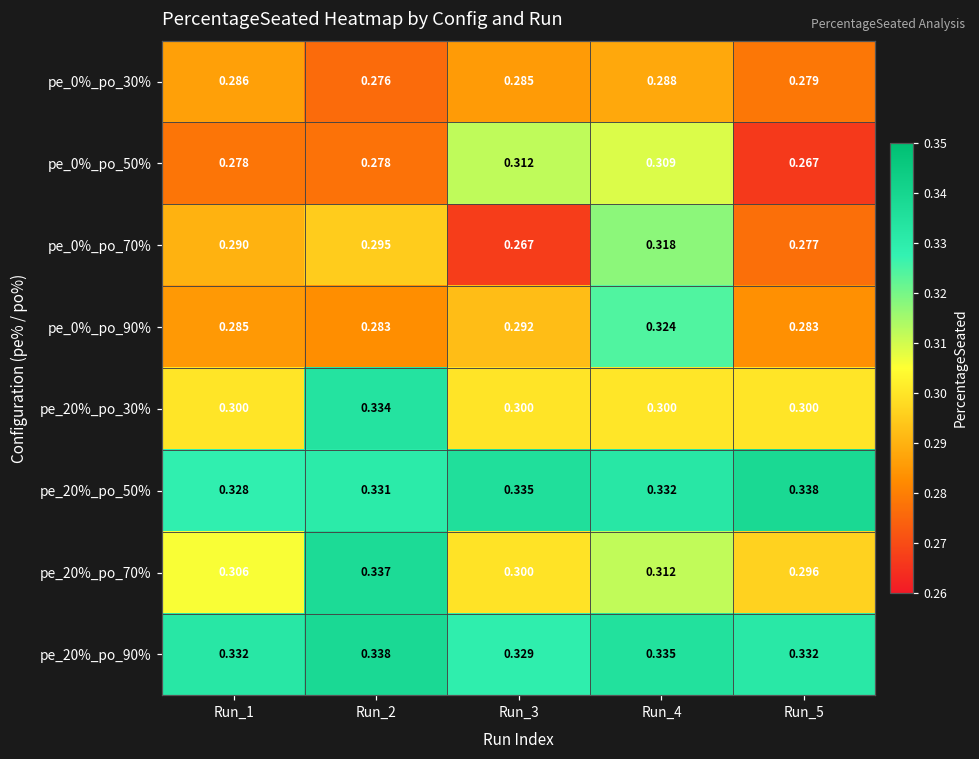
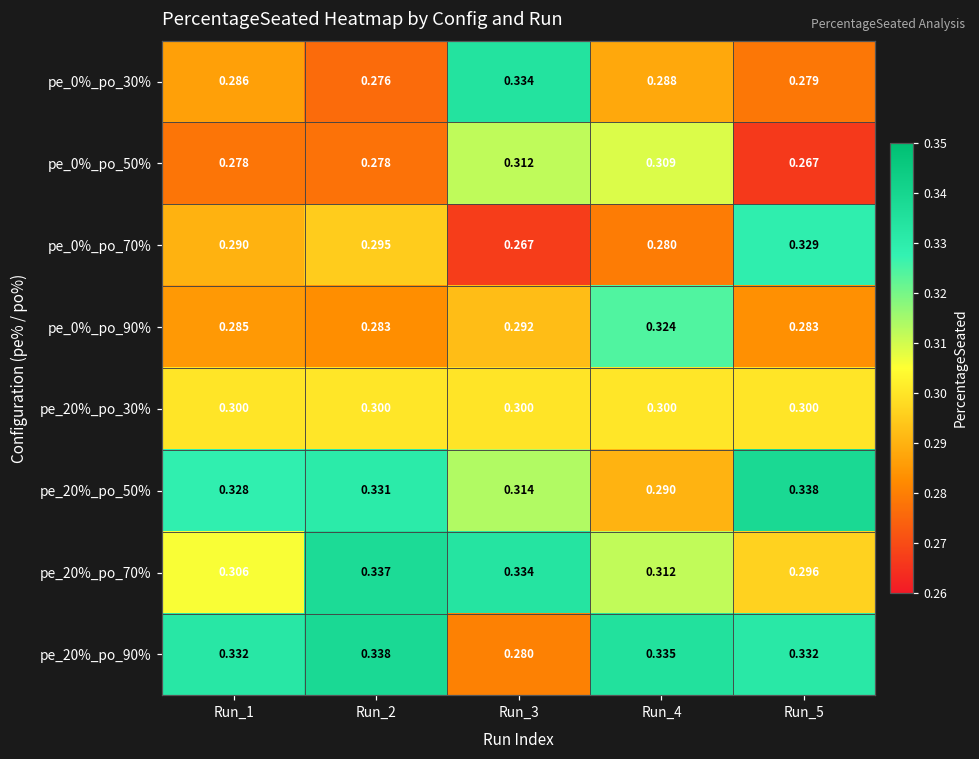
  {
    "pe_0%_po_30%": {
      "Run_1": 0.286,
      "Run_2": 0.276,
-     "Run_3": 0.285,
+     "Run_3": 0.334,
      "Run_4": 0.288,
      "Run_5": 0.279
    },
    "pe_0%_po_50%": {
      "Run_1": 0.278,
      "Run_2": 0.278,
      "Run_3": 0.312,
      "Run_4": 0.309,
      "Run_5": 0.267
    },
    "pe_0%_po_70%": {
      "Run_1": 0.290,
      "Run_2": 0.295,
      "Run_3": 0.267,
-     "Run_4": 0.318,
-     "Run_5": 0.277
+     "Run_4": 0.280,
+     "Run_5": 0.329
    },
    "pe_0%_po_90%": {
      "Run_1": 0.285,
      "Run_2": 0.283,
      "Run_3": 0.292,
      "Run_4": 0.324,
      "Run_5": 0.283
    },
    "pe_20%_po_30%": {
      "Run_1": 0.300,
-     "Run_2": 0.334,
+     "Run_2": 0.300,
      "Run_3": 0.300,
      "Run_4": 0.300,
      "Run_5": 0.300
    },
    "pe_20%_po_50%": {
      "Run_1": 0.328,
      "Run_2": 0.331,
-     "Run_3": 0.335,
-     "Run_4": 0.332,
+     "Run_3": 0.314,
+     "Run_4": 0.290,
      "Run_5": 0.338
    },
    "pe_20%_po_70%": {
      "Run_1": 0.306,
      "Run_2": 0.337,
-     "Run_3": 0.300,
+     "Run_3": 0.334,
      "Run_4": 0.312,
      "Run_5": 0.296
    },
    "pe_20%_po_90%": {
      "Run_1": 0.332,
      "Run_2": 0.338,
-     "Run_3": 0.329,
+     "Run_3": 0.280,
      "Run_4": 0.335,
      "Run_5": 0.332
    }
  }
